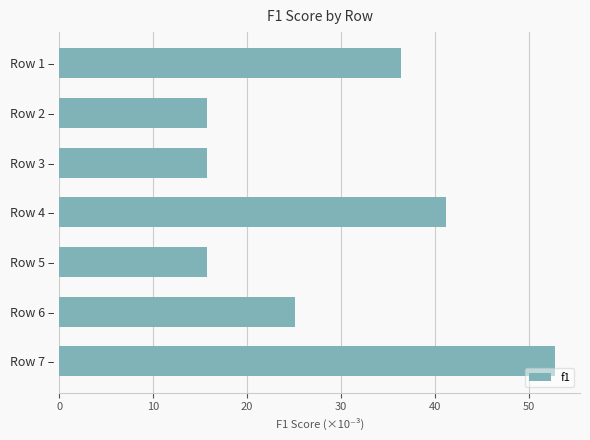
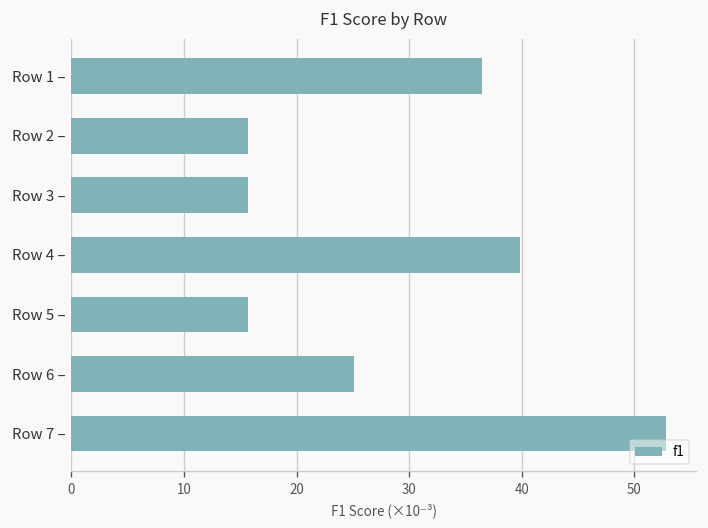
  {
    "Row 1 –": 36,
    "Row 2 –": 16,
    "Row 3 –": 16,
-   "Row 4 –": 41,
+   "Row 4 –": 40,
    "Row 5 –": 16,
    "Row 6 –": 25,
    "Row 7 –": 53
  }
